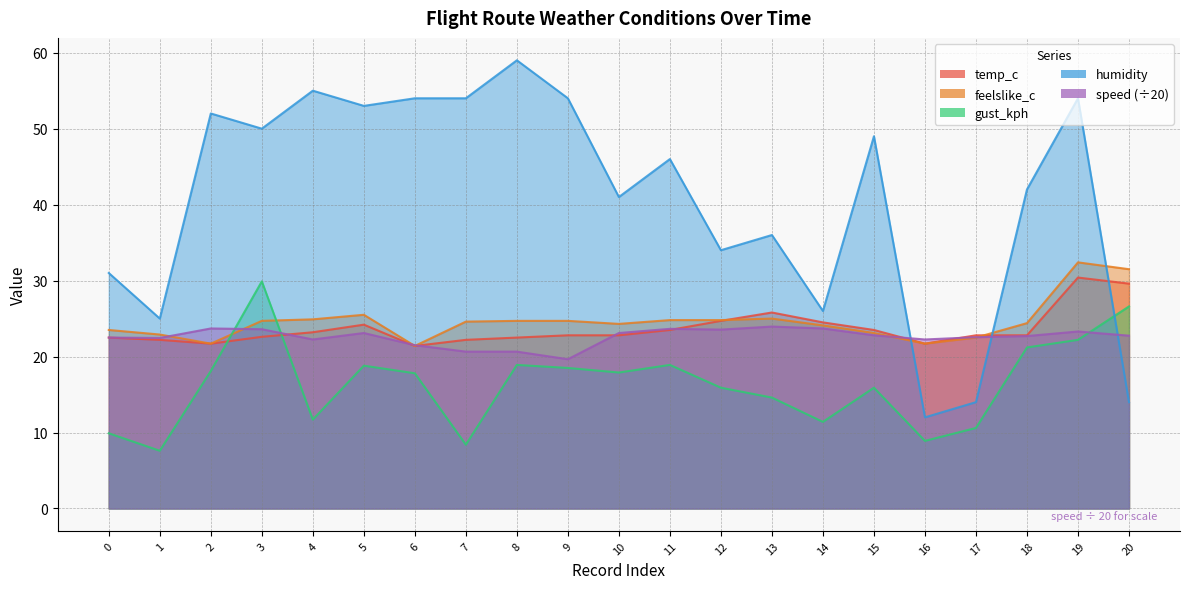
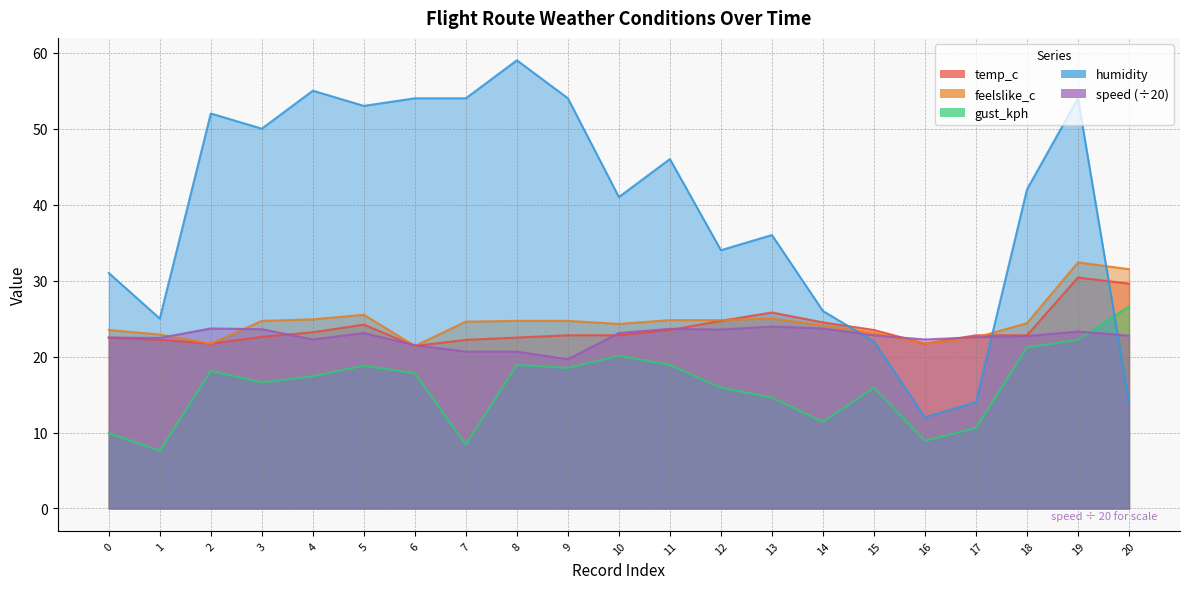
  {
    "gust_kph": {
      "0": 10,
      "1": 8,
      "2": 18,
-     "3": 30,
-     "4": 12,
+     "3": 17,
+     "4": 17,
      "5": 19,
      "6": 18,
      "7": 8,
      "8": 19,
      "9": 19,
-     "10": 18,
+     "10": 20,
      "11": 19,
      "12": 16,
      "13": 15,
      "14": 11,
      "15": 16,
      "16": 9,
      "17": 11,
      "18": 21,
      "19": 22,
      "20": 27
    },
    "humidity": {
      "0": 31,
      "1": 25,
      "2": 52,
      "3": 50,
      "4": 55,
      "5": 53,
      "6": 54,
      "7": 54,
      "8": 59,
      "9": 54,
      "10": 41,
      "11": 46,
      "12": 34,
      "13": 36,
      "14": 26,
-     "15": 49,
+     "15": 22,
      "16": 12,
      "17": 14,
      "18": 42,
      "20": 14
    }
  }
